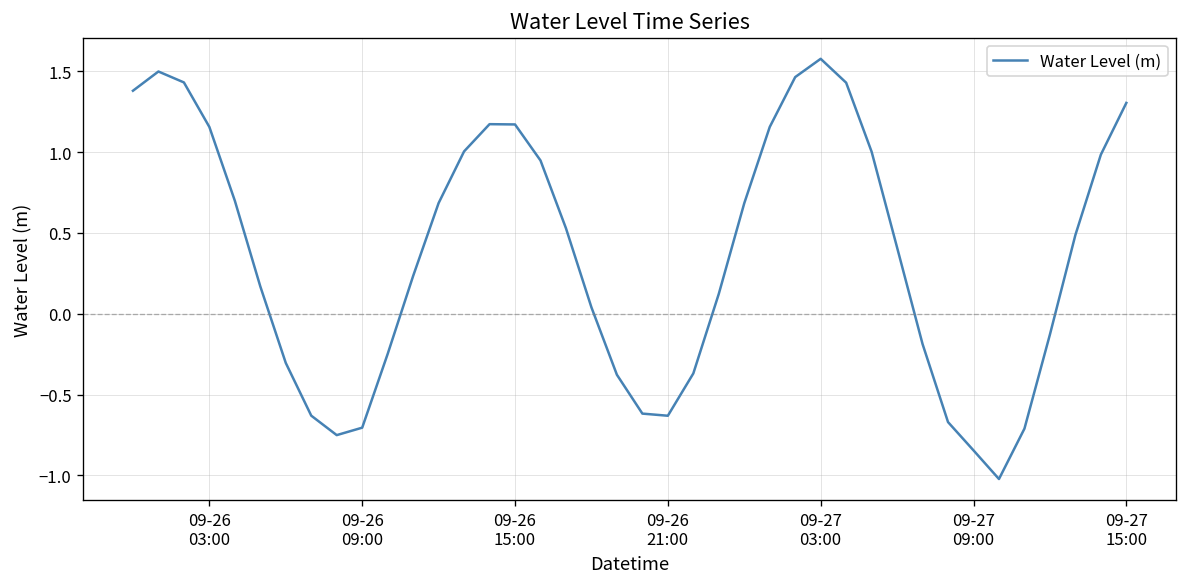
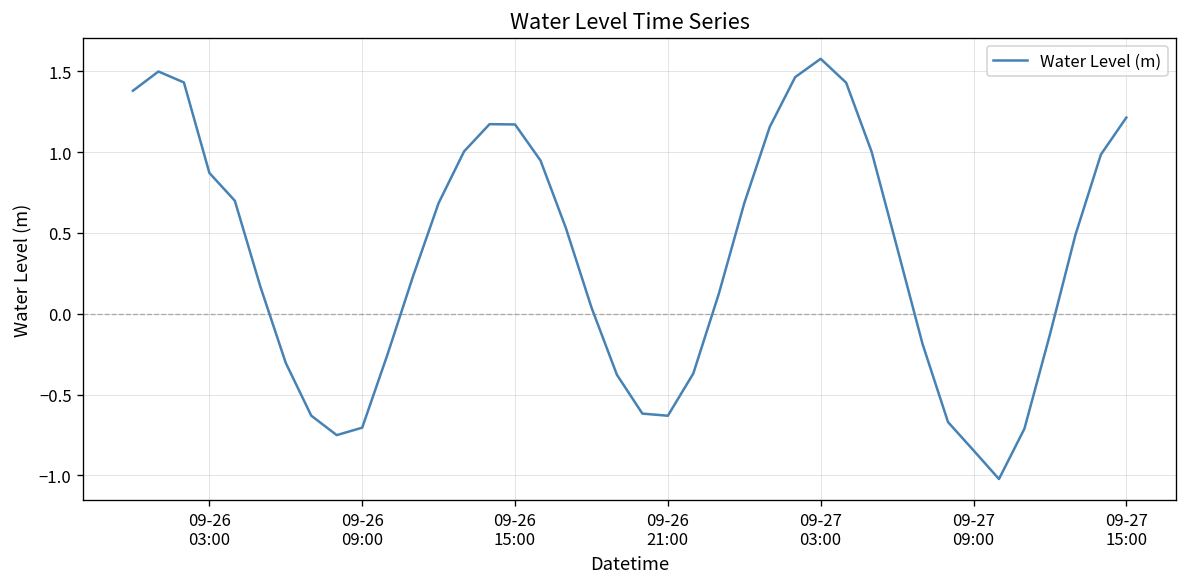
  {
-   "09-26 03:00": 1.16,
+   "09-26 03:00": 0.87,
    "09-26 09:00": -0.71,
    "09-26 15:00": 1.17,
    "09-26 21:00": -0.63,
    "09-27 03:00": 1.58,
    "09-27 09:00": -0.85,
-   "09-27 15:00": 1.31
+   "09-27 15:00": 1.21
  }
